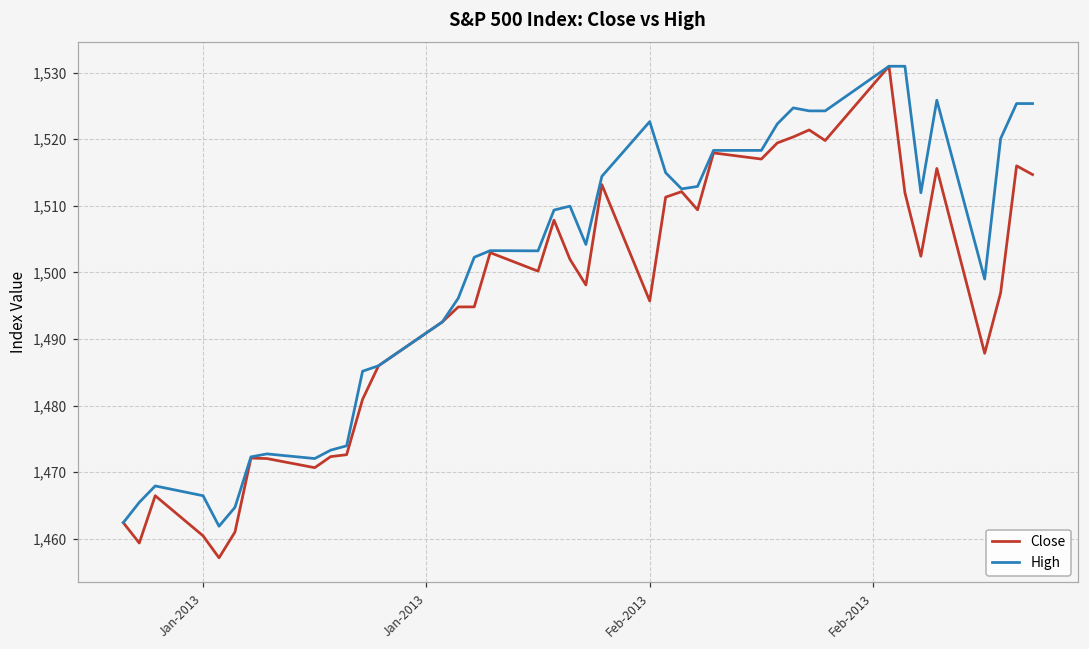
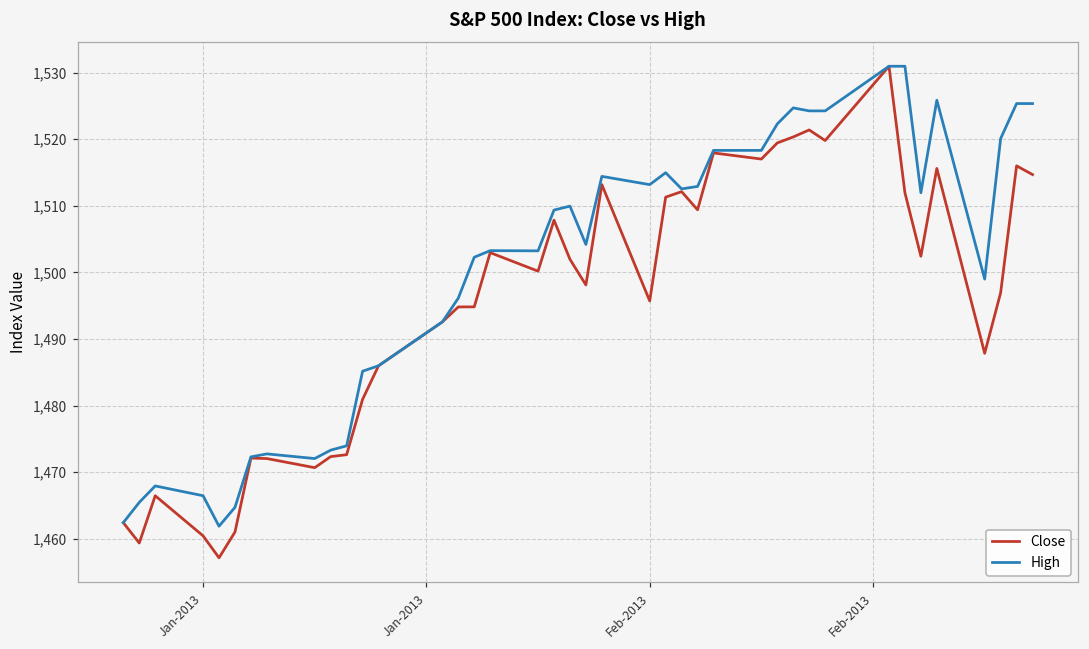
  {
    "Close": {
      "Jan-2013": "1,460",
      "Feb-2013": "1,496"
    },
    "High": {
      "Jan-2013": "1,466",
-     "Feb-2013": "1,523"
+     "Feb-2013": "1,513"
    }
  }
